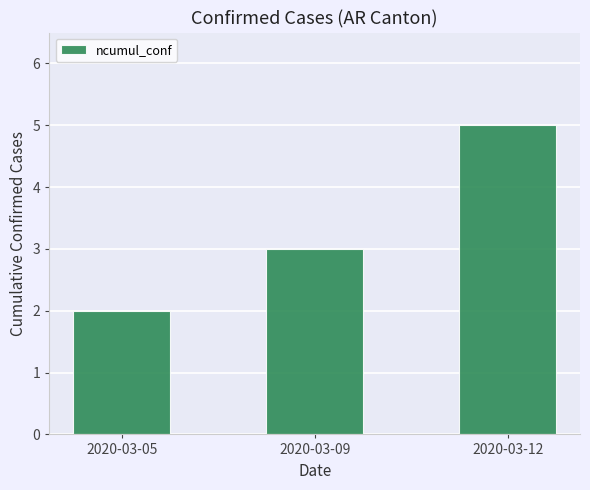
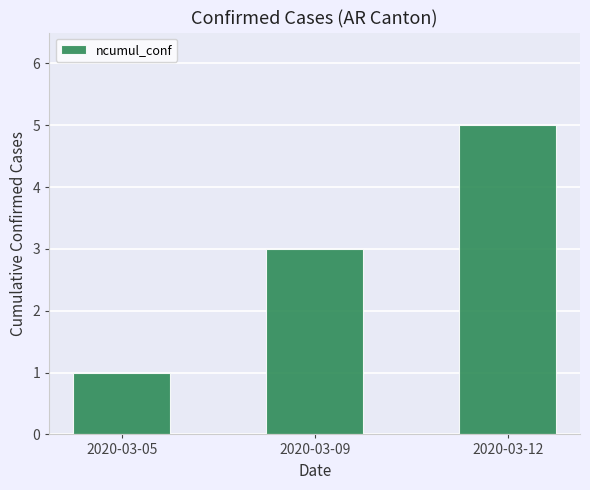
  {
-   "2020-03-05": 2,
+   "2020-03-05": 1,
    "2020-03-09": 3,
    "2020-03-12": 5
  }
